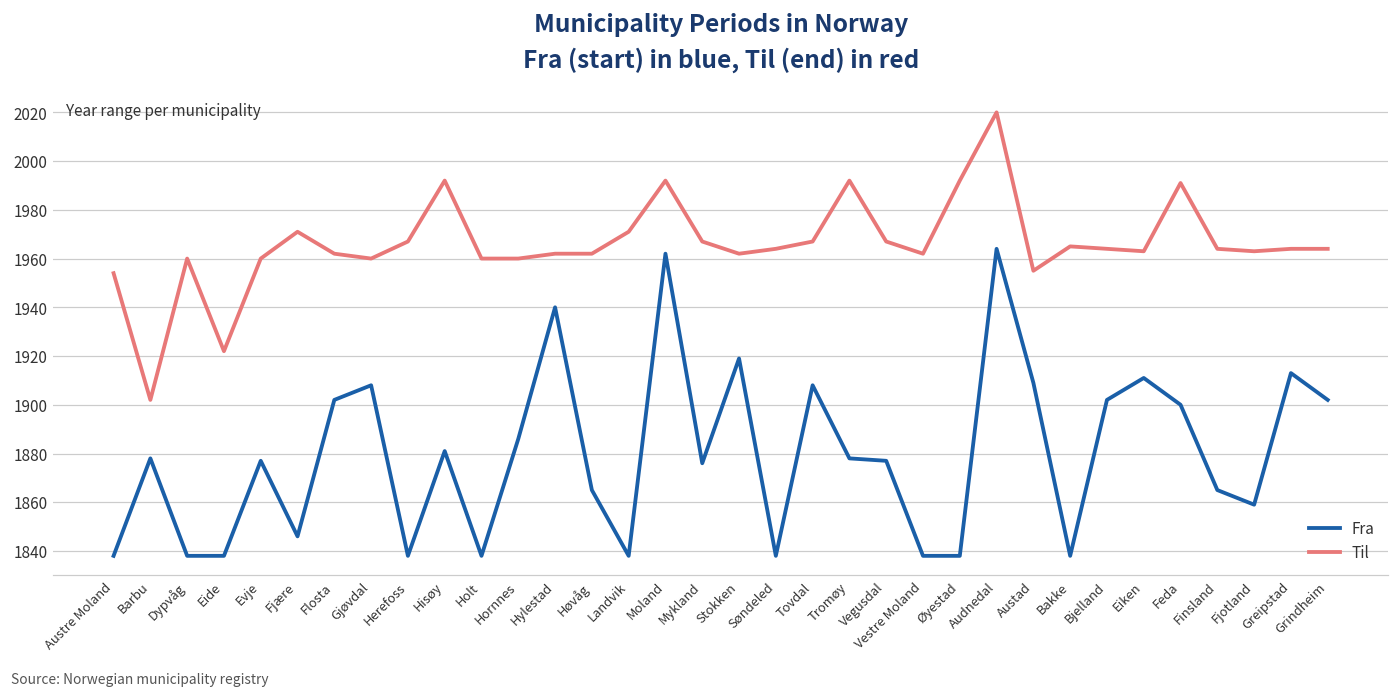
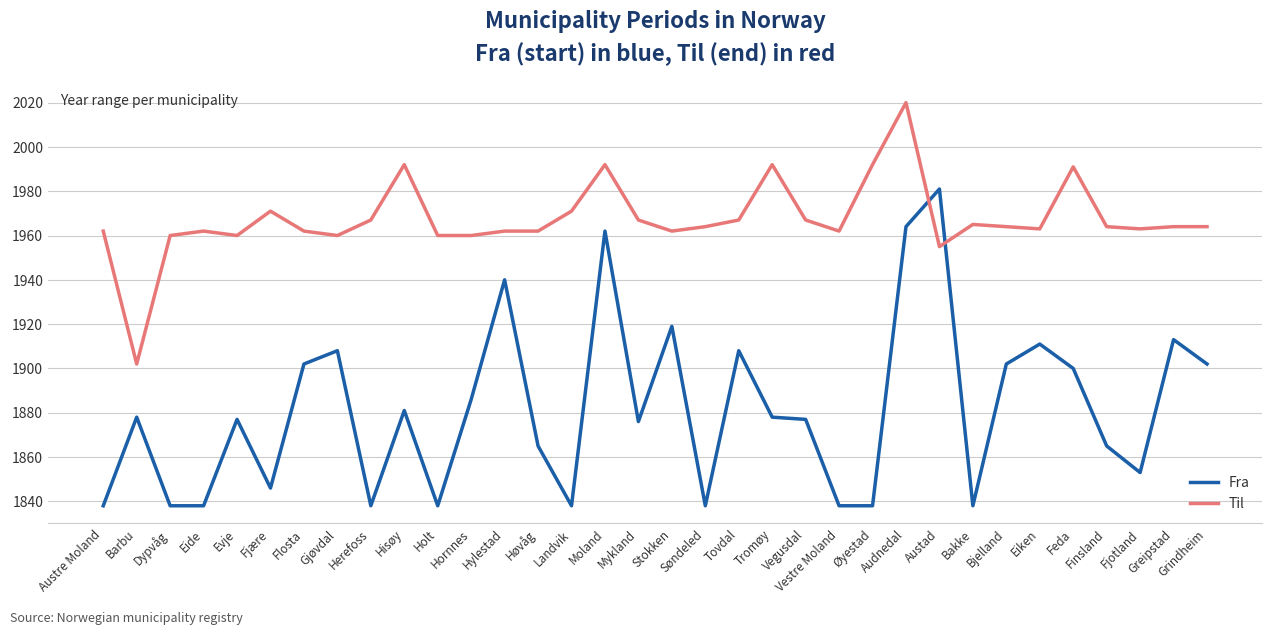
  {
    "Fra": {
      "Austre Moland": 1838,
      "Barbu": 1878,
      "Dypvåg": 1838,
      "Eide": 1838,
      "Evje": 1877,
      "Fjære": 1846,
      "Flosta": 1902,
      "Gjøvdal": 1908,
      "Herefoss": 1838,
      "Hisøy": 1881,
      "Holt": 1838,
      "Hornnes": 1886,
      "Hylestad": 1940,
      "Høvåg": 1865,
      "Landvik": 1838,
      "Moland": 1962,
      "Mykland": 1876,
      "Stokken": 1919,
      "Søndeled": 1838,
      "Tovdal": 1908,
      "Tromøy": 1878,
      "Vegusdal": 1877,
      "Vestre Moland": 1838,
      "Øyestad": 1838,
      "Audnedal": 1964,
-     "Austad": 1909,
+     "Austad": 1981,
      "Bakke": 1838,
      "Bjelland": 1902,
      "Eiken": 1911,
      "Feda": 1900,
      "Finsland": 1865,
-     "Fjotland": 1859,
+     "Fjotland": 1853,
      "Greipstad": 1913,
      "Grindheim": 1902
    },
    "Til": {
-     "Austre Moland": 1954,
+     "Austre Moland": 1962,
      "Barbu": 1902,
      "Dypvåg": 1960,
-     "Eide": 1922,
+     "Eide": 1962,
      "Evje": 1960,
      "Fjære": 1971,
      "Flosta": 1962,
      "Gjøvdal": 1960,
      "Herefoss": 1967,
      "Hisøy": 1992,
      "Holt": 1960,
      "Hornnes": 1960,
      "Hylestad": 1962,
      "Høvåg": 1962,
      "Landvik": 1971,
      "Moland": 1992,
      "Mykland": 1967,
      "Stokken": 1962,
      "Søndeled": 1964,
      "Tovdal": 1967,
      "Tromøy": 1992,
      "Vegusdal": 1967,
      "Vestre Moland": 1962,
      "Øyestad": 1992,
      "Audnedal": 2020,
      "Austad": 1955,
      "Bakke": 1965,
      "Bjelland": 1964,
      "Eiken": 1963,
      "Feda": 1991,
      "Finsland": 1964,
      "Fjotland": 1963,
      "Greipstad": 1964,
      "Grindheim": 1964
    }
  }
